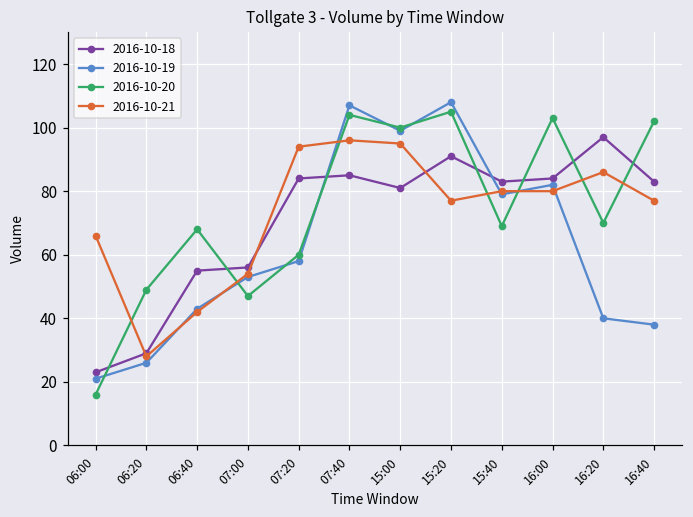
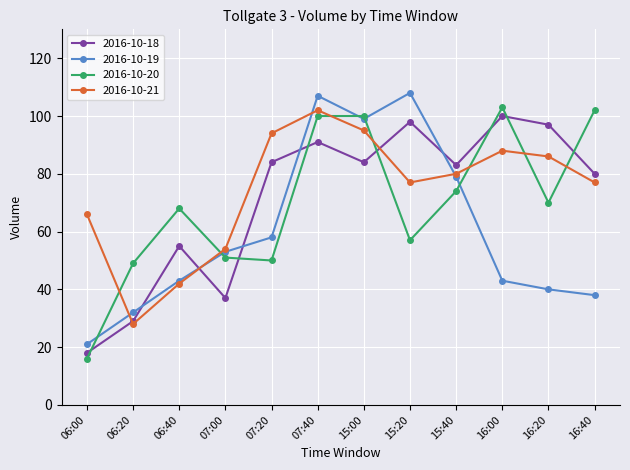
  {
    "2016-10-18": {
-     "06:00": 23,
+     "06:00": 18,
      "06:20": 29,
      "06:40": 55,
-     "07:00": 56,
+     "07:00": 37,
      "07:20": 84,
-     "07:40": 85,
-     "15:00": 81,
-     "15:20": 91,
+     "07:40": 91,
+     "15:00": 84,
+     "15:20": 98,
      "15:40": 83,
-     "16:00": 84,
+     "16:00": 100,
      "16:20": 97,
-     "16:40": 83
+     "16:40": 80
    },
    "2016-10-19": {
      "06:00": 21,
-     "06:20": 26,
+     "06:20": 32,
      "06:40": 43,
      "07:00": 53,
      "07:20": 58,
      "07:40": 107,
      "15:00": 99,
      "15:20": 108,
      "15:40": 79,
-     "16:00": 82,
+     "16:00": 43,
      "16:20": 40,
      "16:40": 38
    },
    "2016-10-20": {
      "06:00": 16,
      "06:20": 49,
      "06:40": 68,
-     "07:00": 47,
-     "07:20": 60,
-     "07:40": 104,
+     "07:00": 51,
+     "07:20": 50,
+     "07:40": 100,
      "15:00": 100,
-     "15:20": 105,
-     "15:40": 69,
+     "15:20": 57,
+     "15:40": 74,
      "16:00": 103,
      "16:20": 70,
      "16:40": 102
    },
    "2016-10-21": {
      "06:00": 66,
      "06:20": 28,
      "06:40": 42,
      "07:00": 54,
      "07:20": 94,
-     "07:40": 96,
+     "07:40": 102,
      "15:00": 95,
      "15:20": 77,
      "15:40": 80,
-     "16:00": 80,
+     "16:00": 88,
      "16:20": 86,
      "16:40": 77
    }
  }
